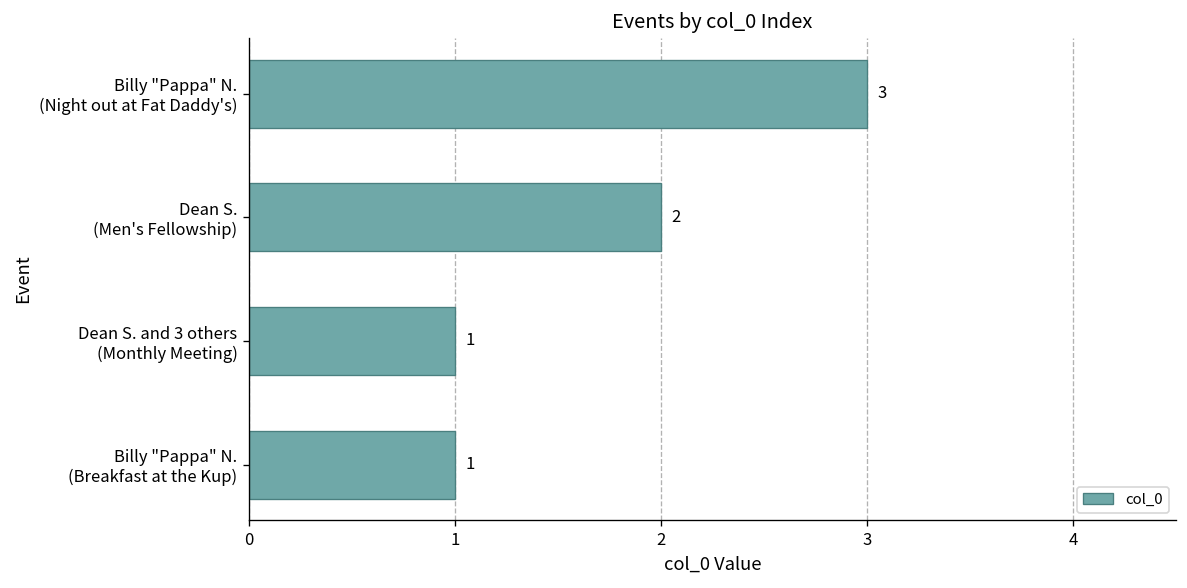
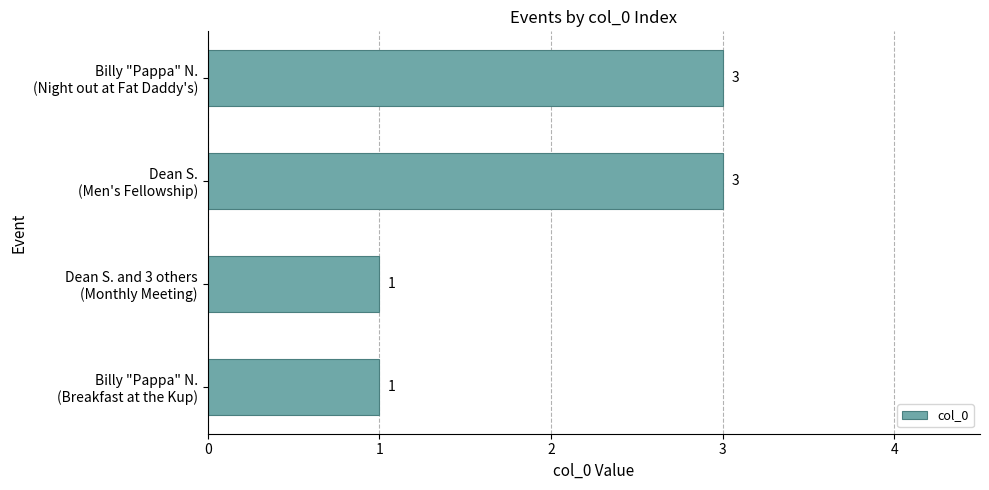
  {
    "Billy \"Pappa\" N. (Night out at Fat Daddy's)": 3,
-   "Dean S. (Men's Fellowship)": 2,
+   "Dean S. (Men's Fellowship)": 3,
    "Dean S. and 3 others (Monthly Meeting)": 1,
    "Billy \"Pappa\" N. (Breakfast at the Kup)": 1
  }
